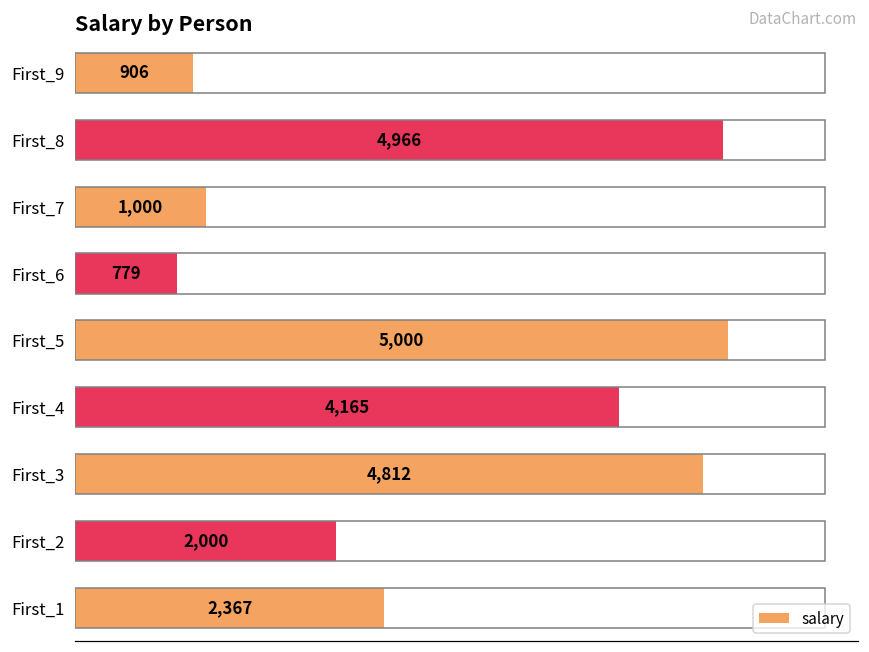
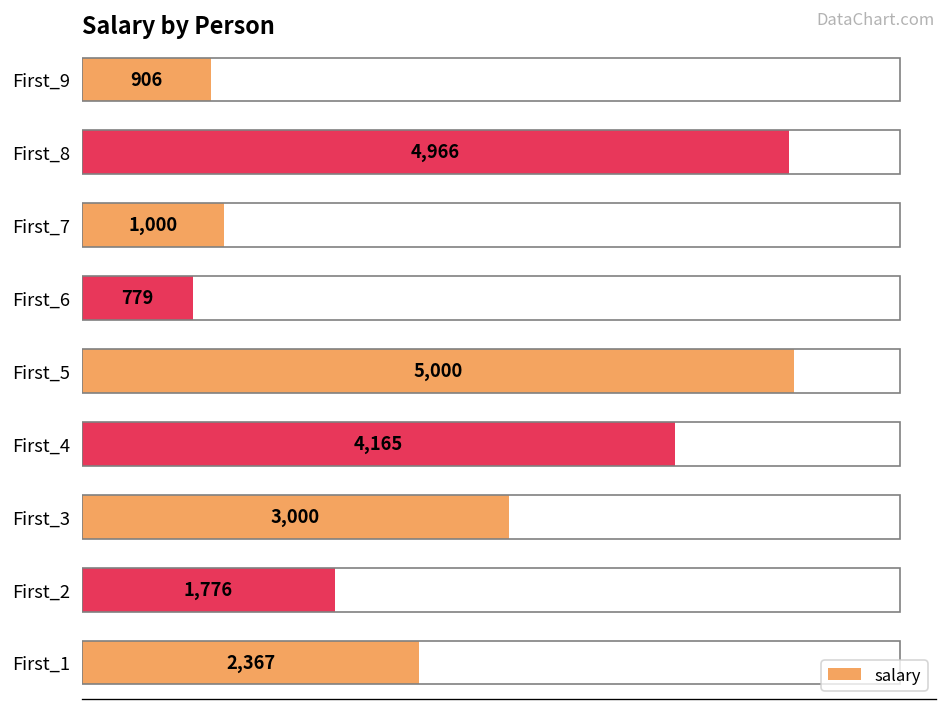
  {
    "First_9": "906",
    "First_8": "4,966",
    "First_7": "1,000",
    "First_6": "779",
    "First_5": "5,000",
    "First_4": "4,165",
-   "First_3": "4,812",
-   "First_2": "2,000",
+   "First_3": "3,000",
+   "First_2": "1,776",
    "First_1": "2,367"
  }
